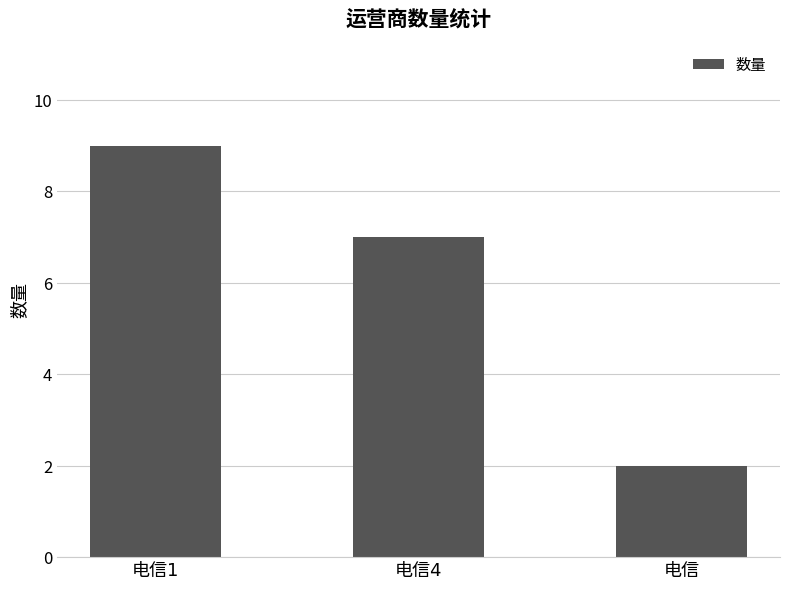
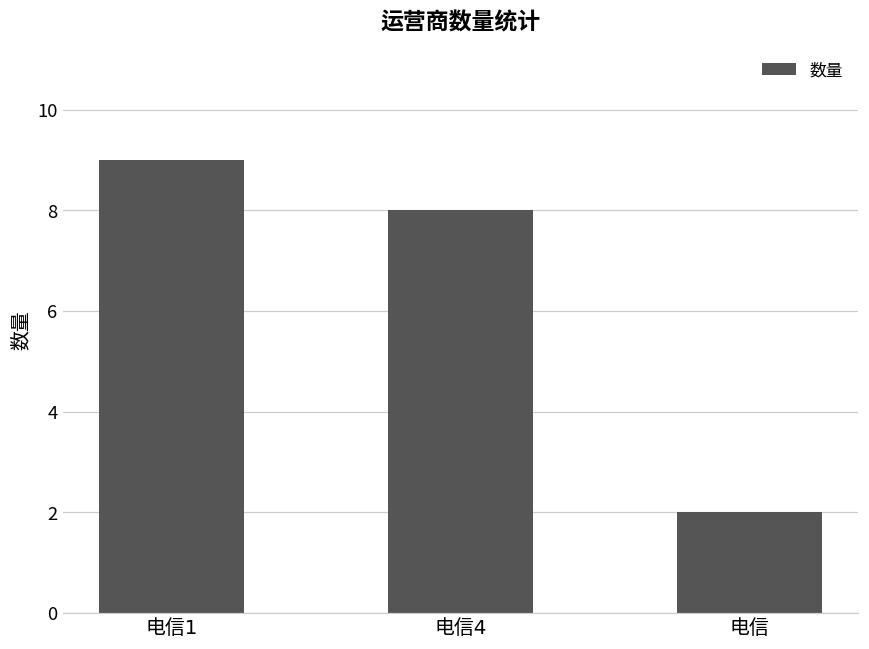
  {
    "电信1": 9,
-   "电信4": 7,
+   "电信4": 8,
    "电信": 2
  }
